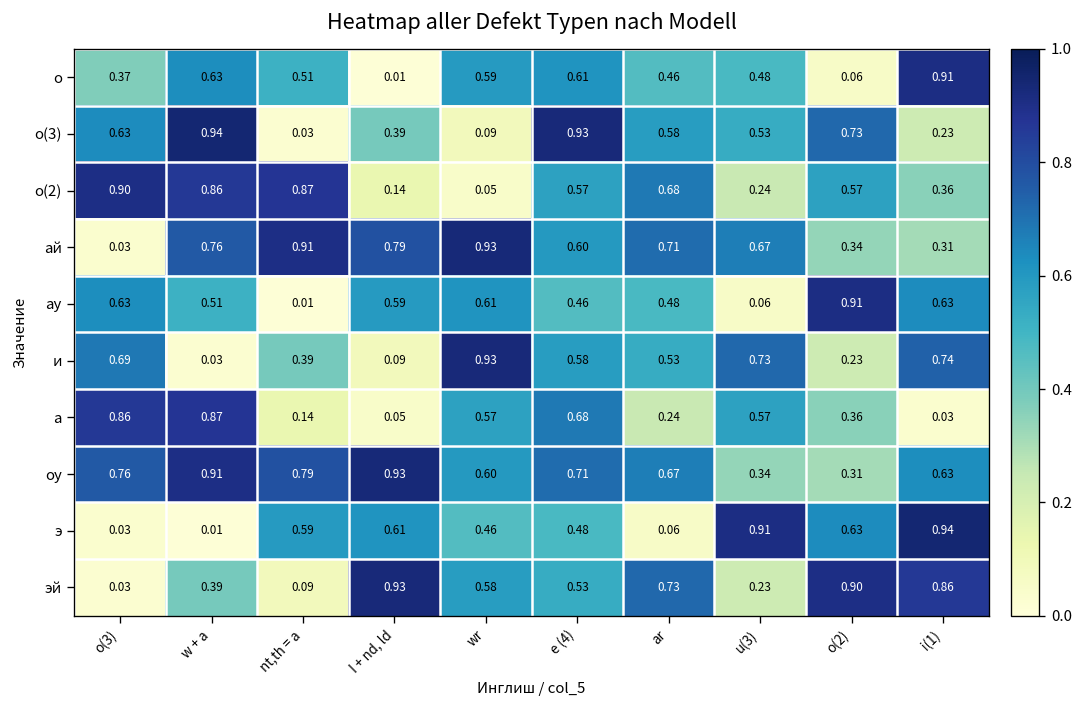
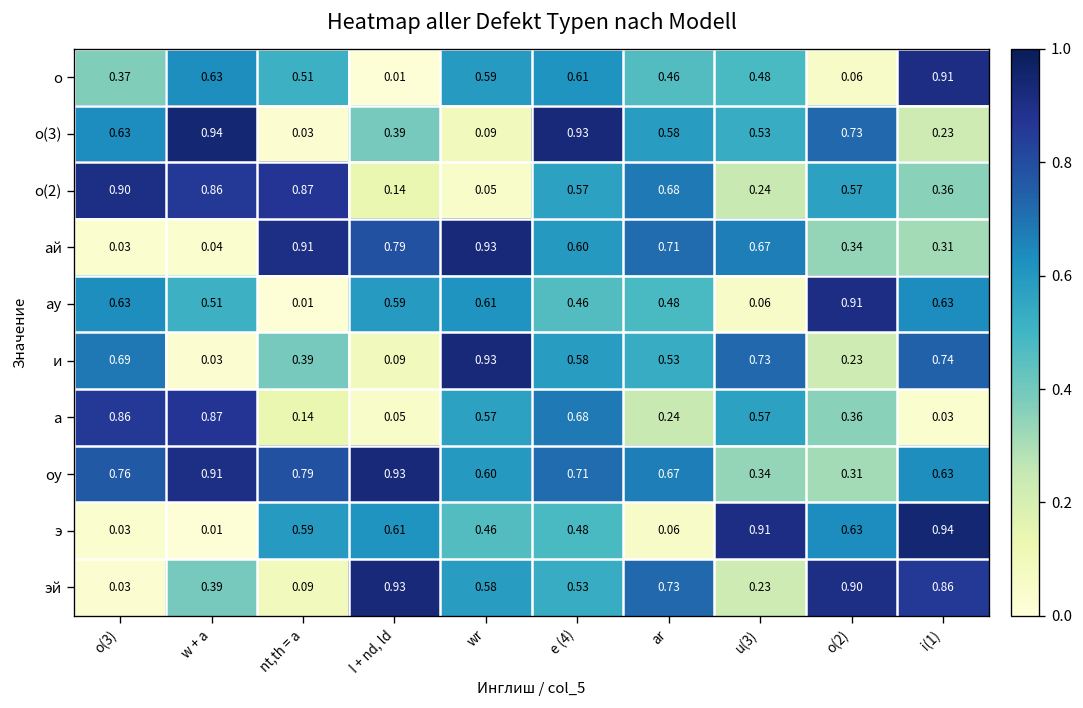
  {
    "о": {
      "o(3)": 0.37,
      "w + a": 0.63,
      "nt,th = a": 0.51,
      "I + nd, ld": 0.01,
      "wr": 0.59,
      "e (4)": 0.61,
      "ar": 0.46,
      "u(3)": 0.48,
      "o(2)": 0.06,
      "i(1)": 0.91
    },
    "o(3)": {
      "o(3)": 0.63,
      "w + a": 0.94,
      "nt,th = a": 0.03,
      "I + nd, ld": 0.39,
      "wr": 0.09,
      "e (4)": 0.93,
      "ar": 0.58,
      "u(3)": 0.53,
      "o(2)": 0.73,
      "i(1)": 0.23
    },
    "o(2)": {
      "o(3)": 0.90,
      "w + a": 0.86,
      "nt,th = a": 0.87,
      "I + nd, ld": 0.14,
      "wr": 0.05,
      "e (4)": 0.57,
      "ar": 0.68,
      "u(3)": 0.24,
      "o(2)": 0.57,
      "i(1)": 0.36
    },
    "ай": {
      "o(3)": 0.03,
-     "w + a": 0.76,
+     "w + a": 0.04,
      "nt,th = a": 0.91,
      "I + nd, ld": 0.79,
      "wr": 0.93,
      "e (4)": 0.60,
      "ar": 0.71,
      "u(3)": 0.67,
      "o(2)": 0.34,
      "i(1)": 0.31
    },
    "ау": {
      "o(3)": 0.63,
      "w + a": 0.51,
      "nt,th = a": 0.01,
      "I + nd, ld": 0.59,
      "wr": 0.61,
      "e (4)": 0.46,
      "ar": 0.48,
      "u(3)": 0.06,
      "o(2)": 0.91,
      "i(1)": 0.63
    },
    "и": {
      "o(3)": 0.69,
      "w + a": 0.03,
      "nt,th = a": 0.39,
      "I + nd, ld": 0.09,
      "wr": 0.93,
      "e (4)": 0.58,
      "ar": 0.53,
      "u(3)": 0.73,
      "o(2)": 0.23,
      "i(1)": 0.74
    },
    "а": {
      "o(3)": 0.86,
      "w + a": 0.87,
      "nt,th = a": 0.14,
      "I + nd, ld": 0.05,
      "wr": 0.57,
      "e (4)": 0.68,
      "ar": 0.24,
      "u(3)": 0.57,
      "o(2)": 0.36,
      "i(1)": 0.03
    },
    "оу": {
      "o(3)": 0.76,
      "w + a": 0.91,
      "nt,th = a": 0.79,
      "I + nd, ld": 0.93,
      "wr": 0.60,
      "e (4)": 0.71,
      "ar": 0.67,
      "u(3)": 0.34,
      "o(2)": 0.31,
      "i(1)": 0.63
    },
    "э": {
      "o(3)": 0.03,
      "w + a": 0.01,
      "nt,th = a": 0.59,
      "I + nd, ld": 0.61,
      "wr": 0.46,
      "e (4)": 0.48,
      "ar": 0.06,
      "u(3)": 0.91,
      "o(2)": 0.63,
      "i(1)": 0.94
    },
    "эй": {
      "o(3)": 0.03,
      "w + a": 0.39,
      "nt,th = a": 0.09,
      "I + nd, ld": 0.93,
      "wr": 0.58,
      "e (4)": 0.53,
      "ar": 0.73,
      "u(3)": 0.23,
      "o(2)": 0.90,
      "i(1)": 0.86
    }
  }
